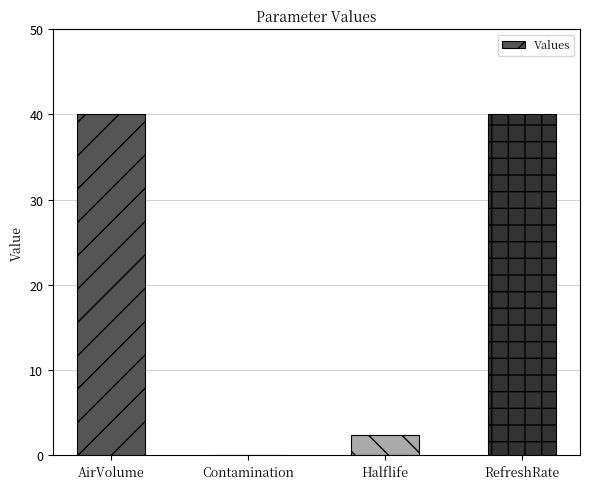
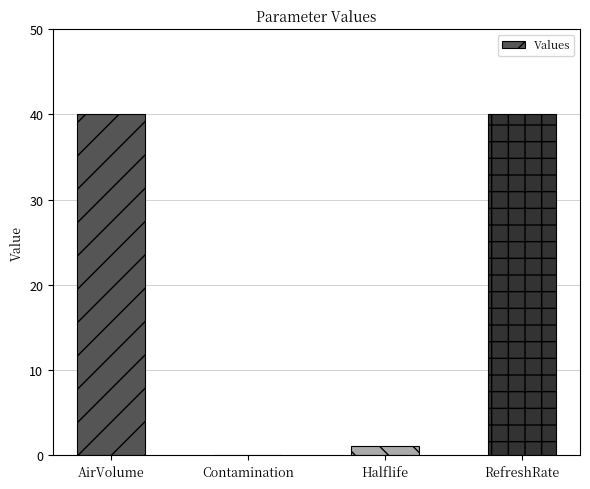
  {
    "AirVolume": 40,
    "Contamination": 0,
-   "Halflife": 2,
+   "Halflife": 1,
    "RefreshRate": 40
  }
